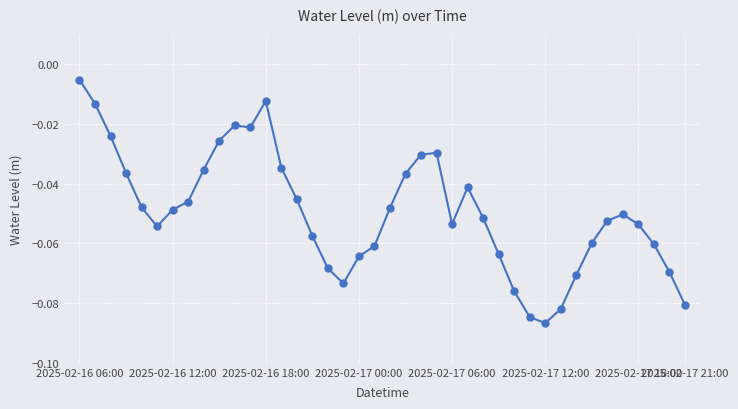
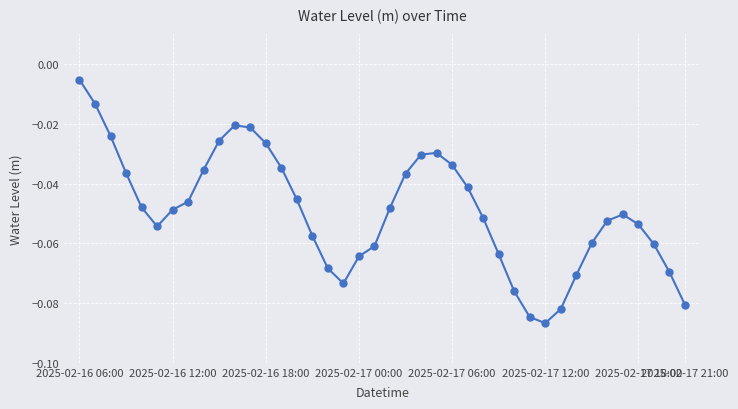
  {
    "2025-02-16 06:00": -0.005,
    "2025-02-16 12:00": -0.049,
-   "2025-02-16 18:00": -0.012,
+   "2025-02-16 18:00": -0.026,
    "2025-02-17 00:00": -0.064,
-   "2025-02-17 06:00": -0.054,
+   "2025-02-17 06:00": -0.034,
    "2025-02-17 12:00": -0.087
  }
